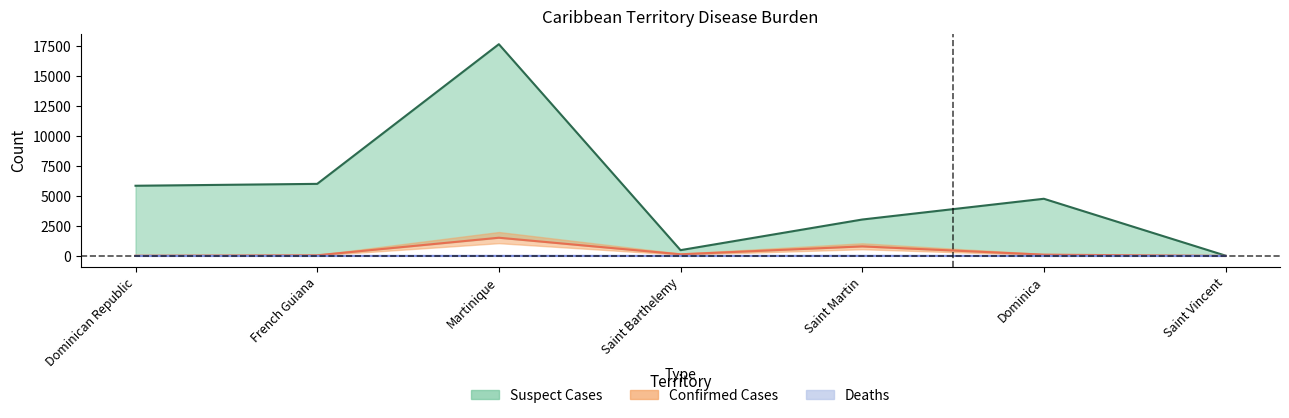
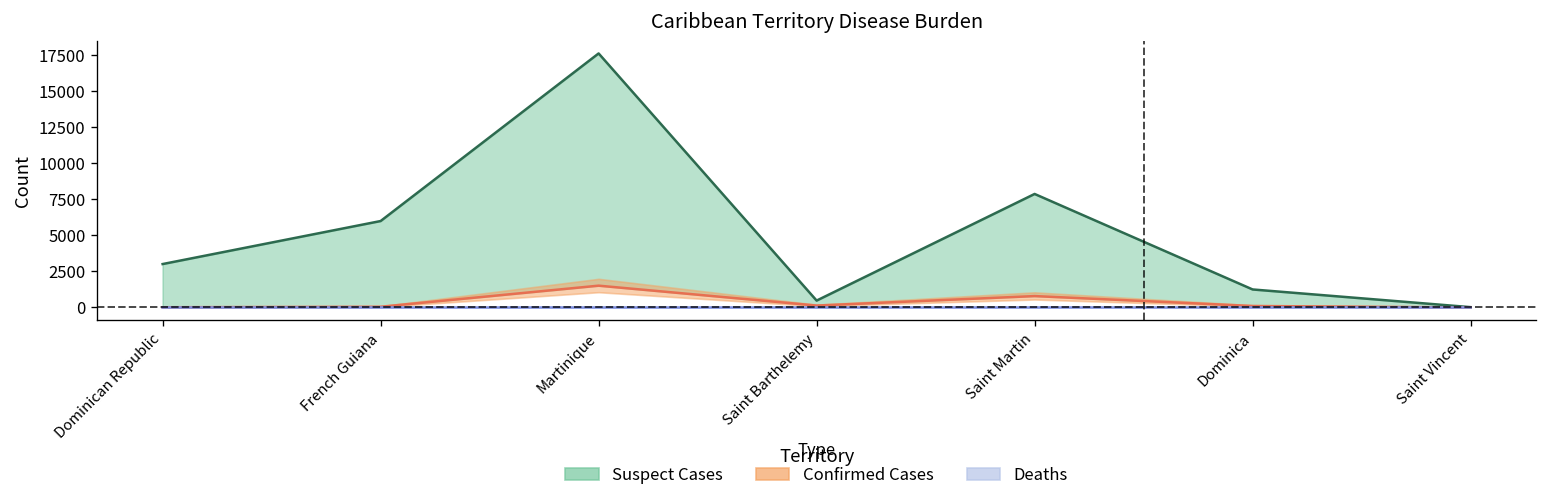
  {
    "Suspect Cases": {
-     "Dominican Republic": 5800,
+     "Dominican Republic": 3000,
      "French Guiana": 6000,
      "Martinique": 17600,
      "Saint Barthelemy": 500,
-     "Saint Martin": 3000,
-     "Dominica": 4800
+     "Saint Martin": 7900,
+     "Dominica": 1300
    },
    "Deaths": {
      "Martinique": 0,
      "Saint Martin": 0
    }
  }
